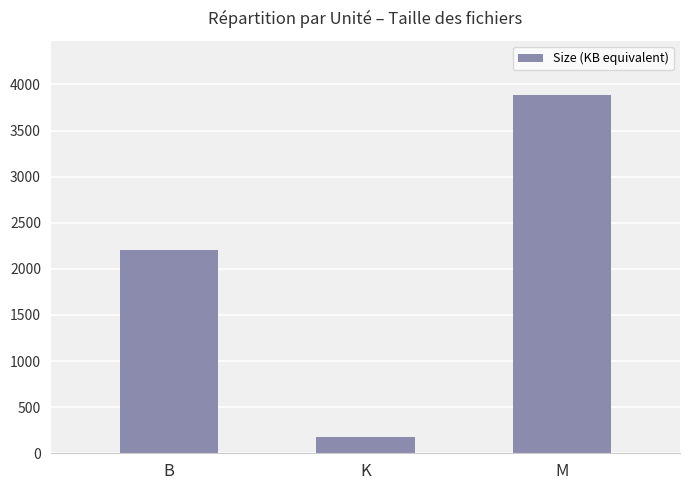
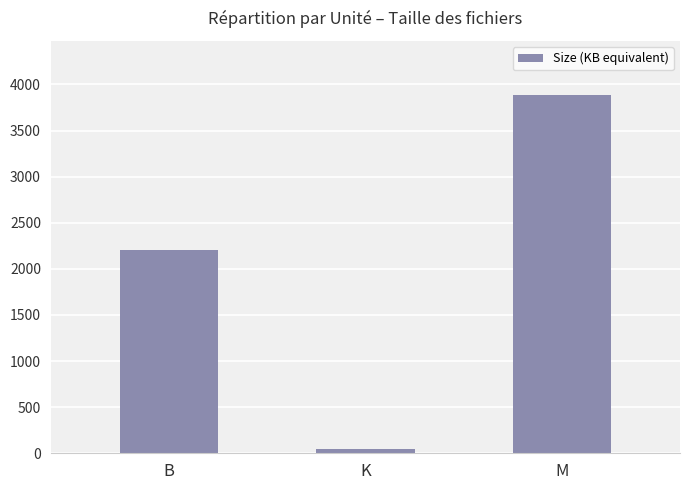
  {
    "B": 2200,
-   "K": 200,
+   "K": 0,
    "M": 3900
  }
